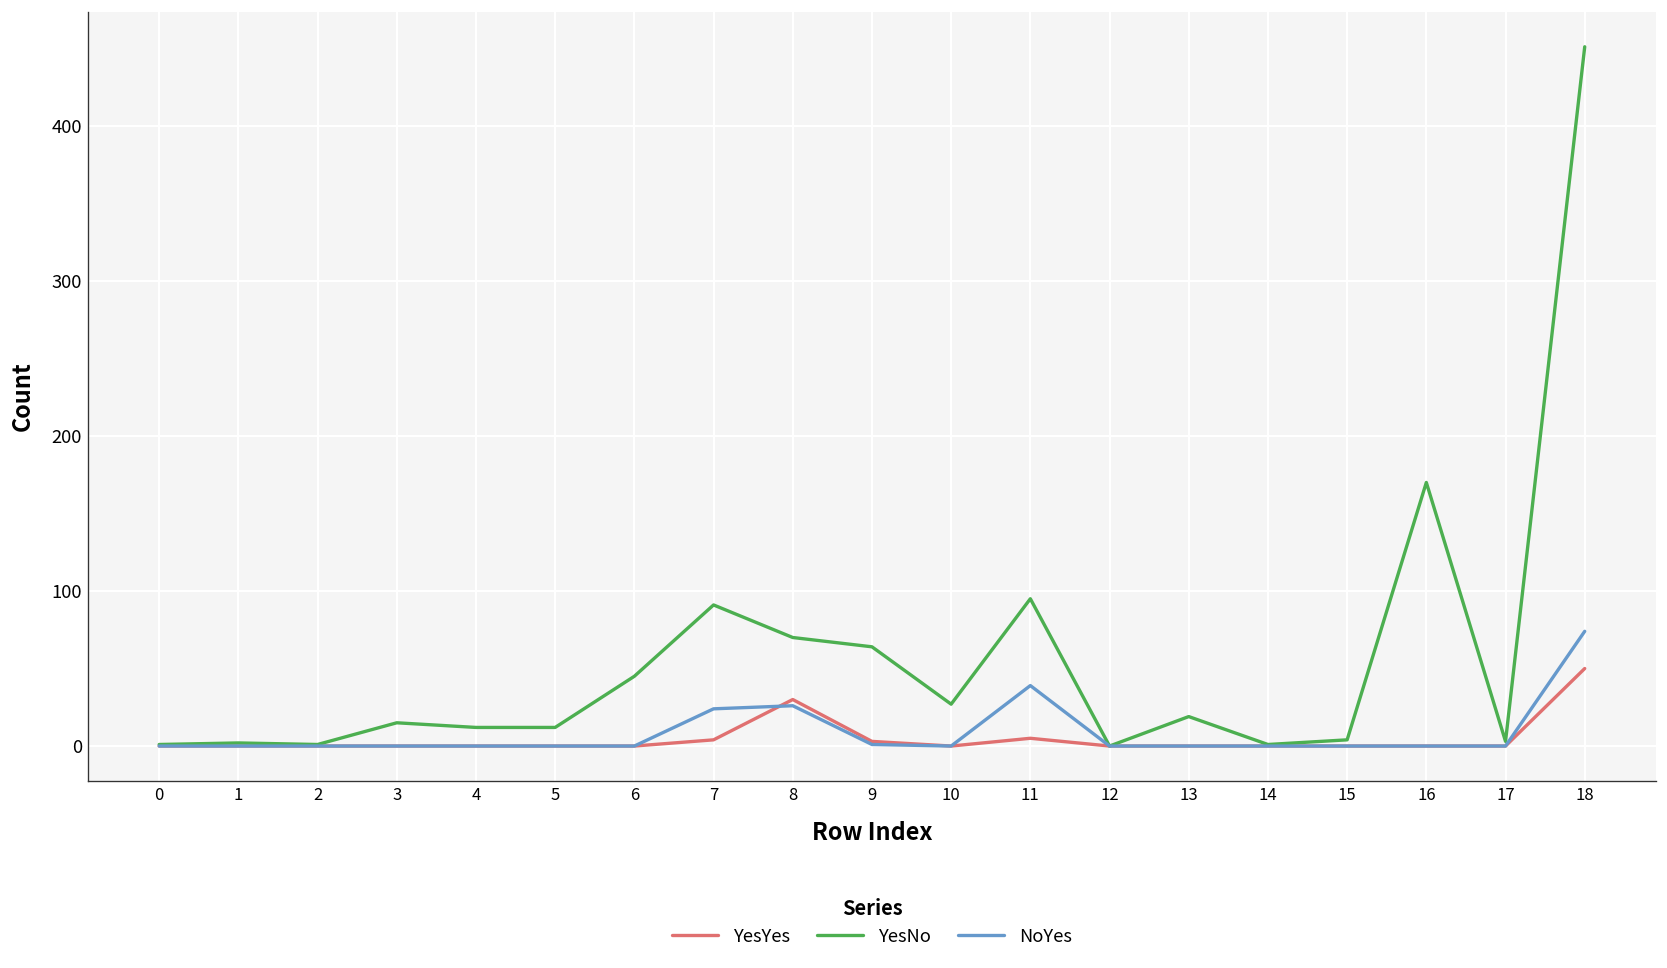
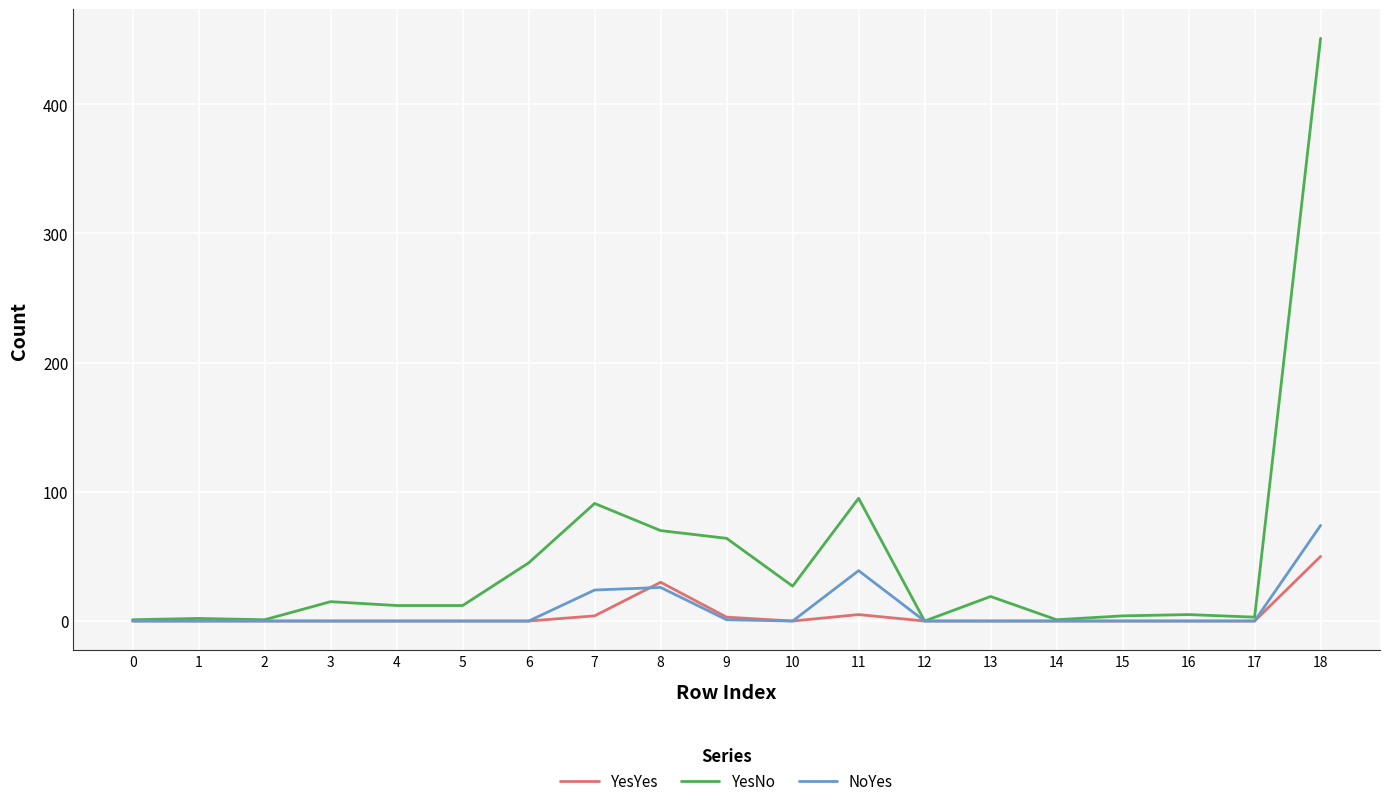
  {
    "YesYes": {
      "7": 4,
      "8": 30,
      "9": 3,
      "11": 5,
      "18": 50
    },
    "YesNo": {
      "1": 2,
      "3": 15,
      "4": 12,
      "5": 12,
      "6": 45,
      "7": 91,
      "8": 70,
      "9": 64,
      "10": 27,
      "11": 95,
      "13": 19,
      "15": 4,
-     "16": 170,
+     "16": 5,
      "17": 3,
      "18": 451
    },
    "NoYes": {
      "7": 24,
      "8": 26,
      "9": 1,
      "11": 39,
      "18": 74
    }
  }
